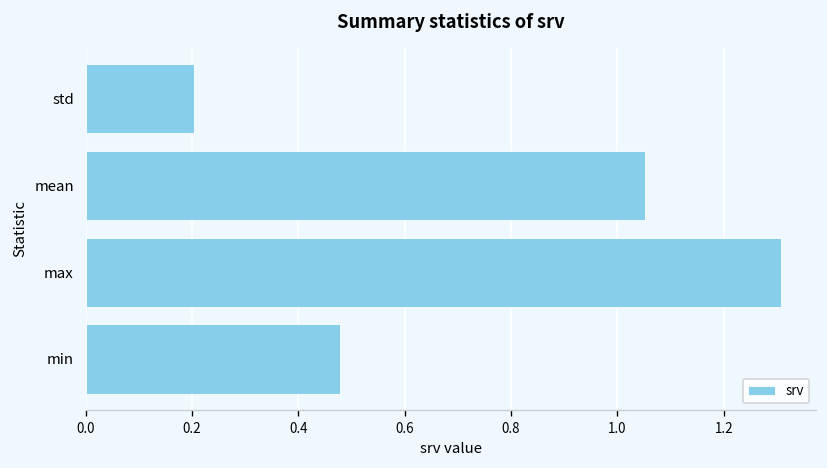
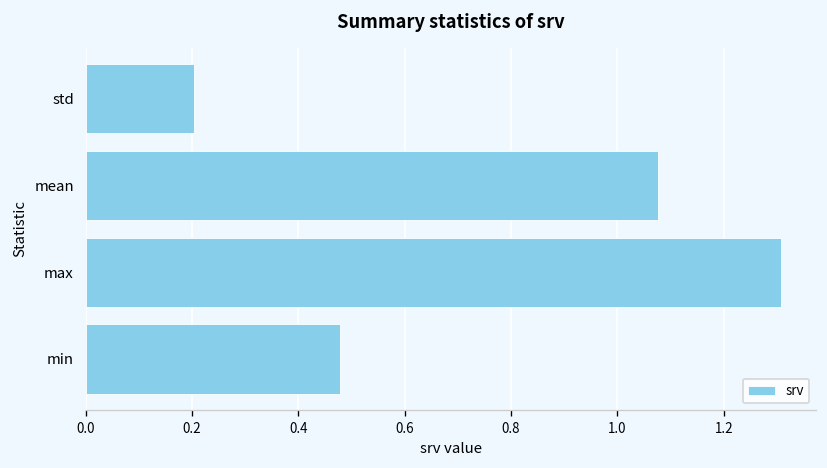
  {
    "std": 0.20,
-   "mean": 1.05,
+   "mean": 1.08,
    "max": 1.31,
    "min": 0.48
  }
